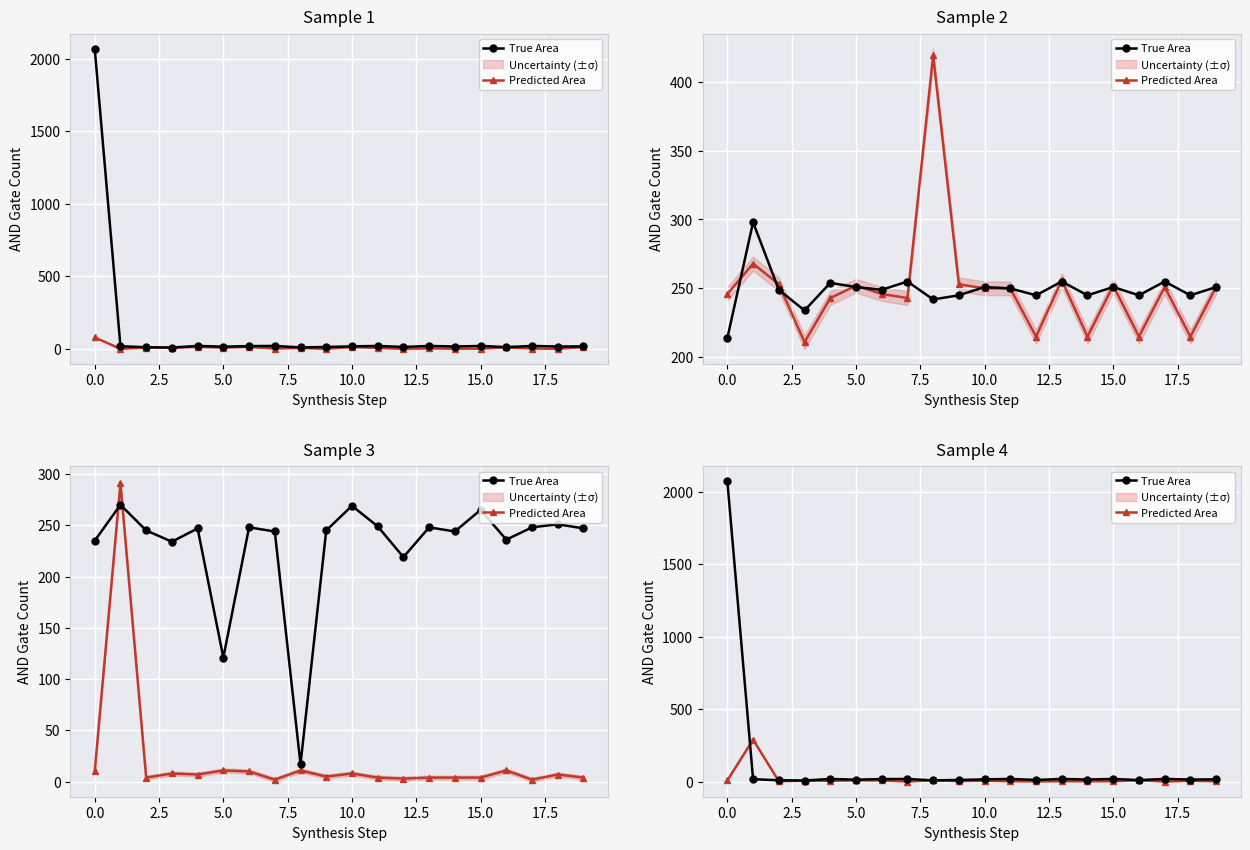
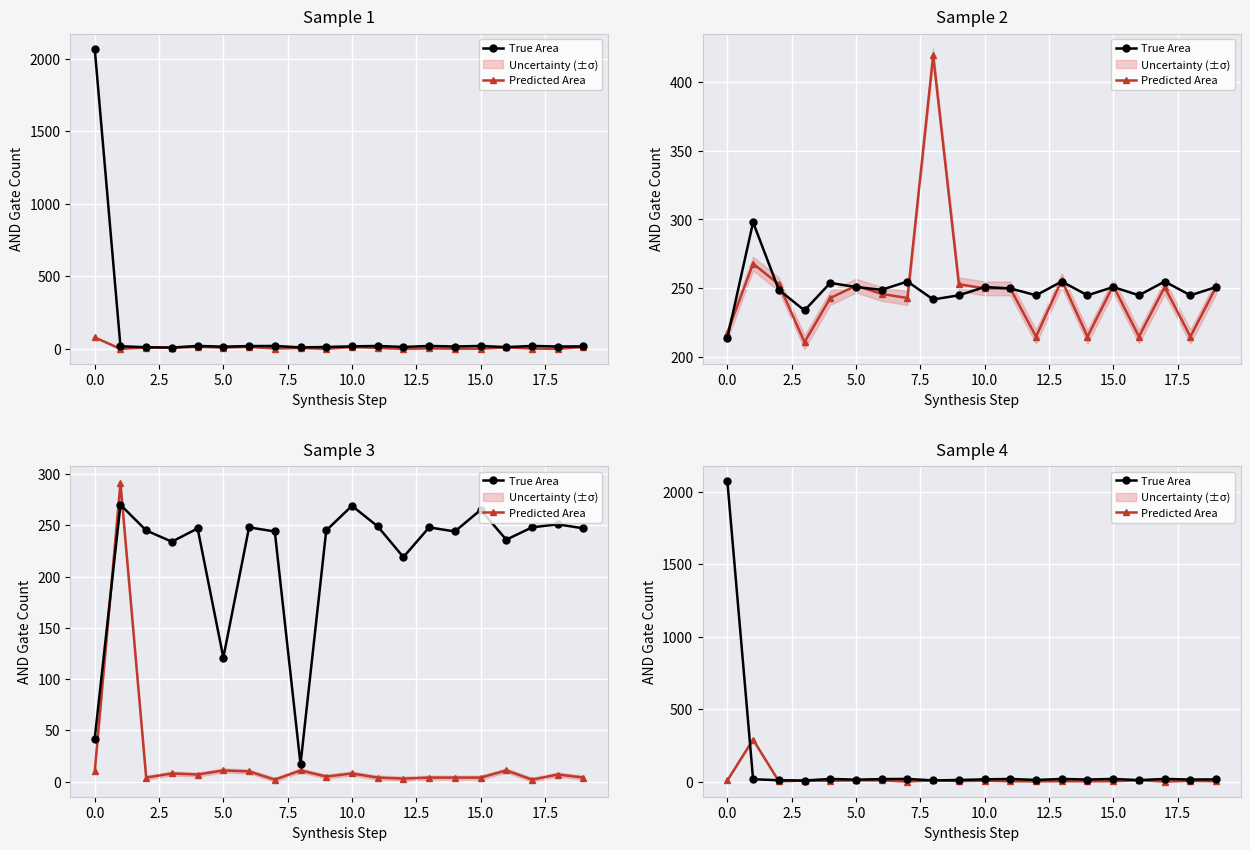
  {
    "Sample 1": {
      "True Area": {
        "0.0": 2070
      }
    },
    "Sample 2": {
      "True Area": {
        "0.0": 214
      },
      "Predicted Area": {
-       "0.0": 246
+       "0.0": 218
      }
    },
    "Sample 3": {
      "True Area": {
-       "0.0": 235,
+       "0.0": 42,
        "5.0": 121,
        "10.0": 269
      }
    },
    "Sample 4": {
      "True Area": {
        "0.0": 2070
      },
      "Uncertainty (±σ)": {
        "0.0": 10
      }
    }
  }
